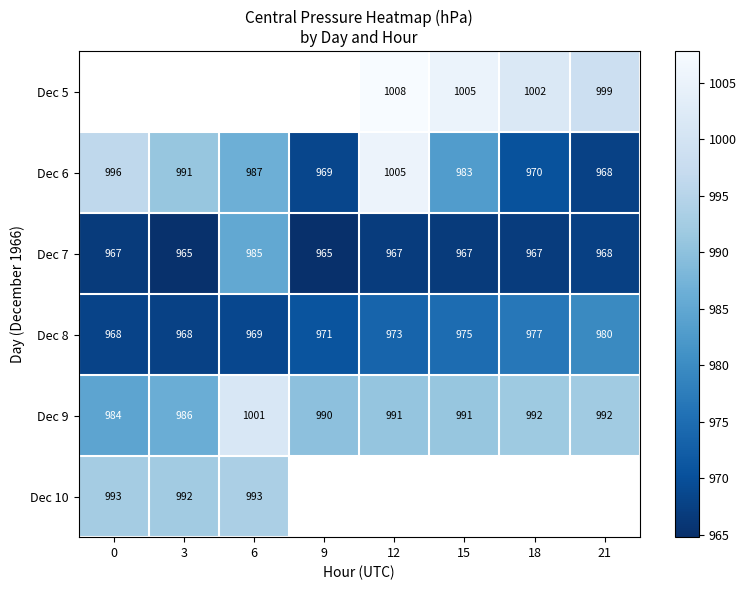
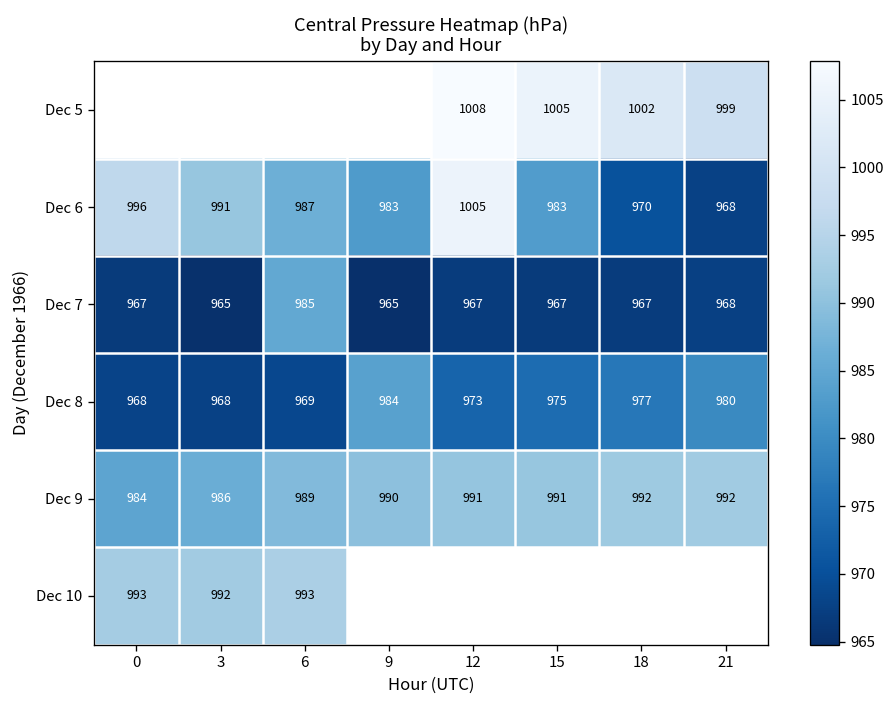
  {
    "Dec 5": {
      "12": 1008,
      "15": 1005,
      "18": 1002,
      "21": 999
    },
    "Dec 6": {
      "0": 996,
      "3": 991,
      "6": 987,
-     "9": 969,
+     "9": 983,
      "12": 1005,
      "15": 983,
      "18": 970,
      "21": 968
    },
    "Dec 7": {
      "0": 967,
      "3": 965,
      "6": 985,
      "9": 965,
      "12": 967,
      "15": 967,
      "18": 967,
      "21": 968
    },
    "Dec 8": {
      "0": 968,
      "3": 968,
      "6": 969,
-     "9": 971,
+     "9": 984,
      "12": 973,
      "15": 975,
      "18": 977,
      "21": 980
    },
    "Dec 9": {
      "0": 984,
      "3": 986,
-     "6": 1001,
+     "6": 989,
      "9": 990,
      "12": 991,
      "15": 991,
      "18": 992,
      "21": 992
    },
    "Dec 10": {
      "0": 993,
      "3": 992,
      "6": 993
    }
  }
